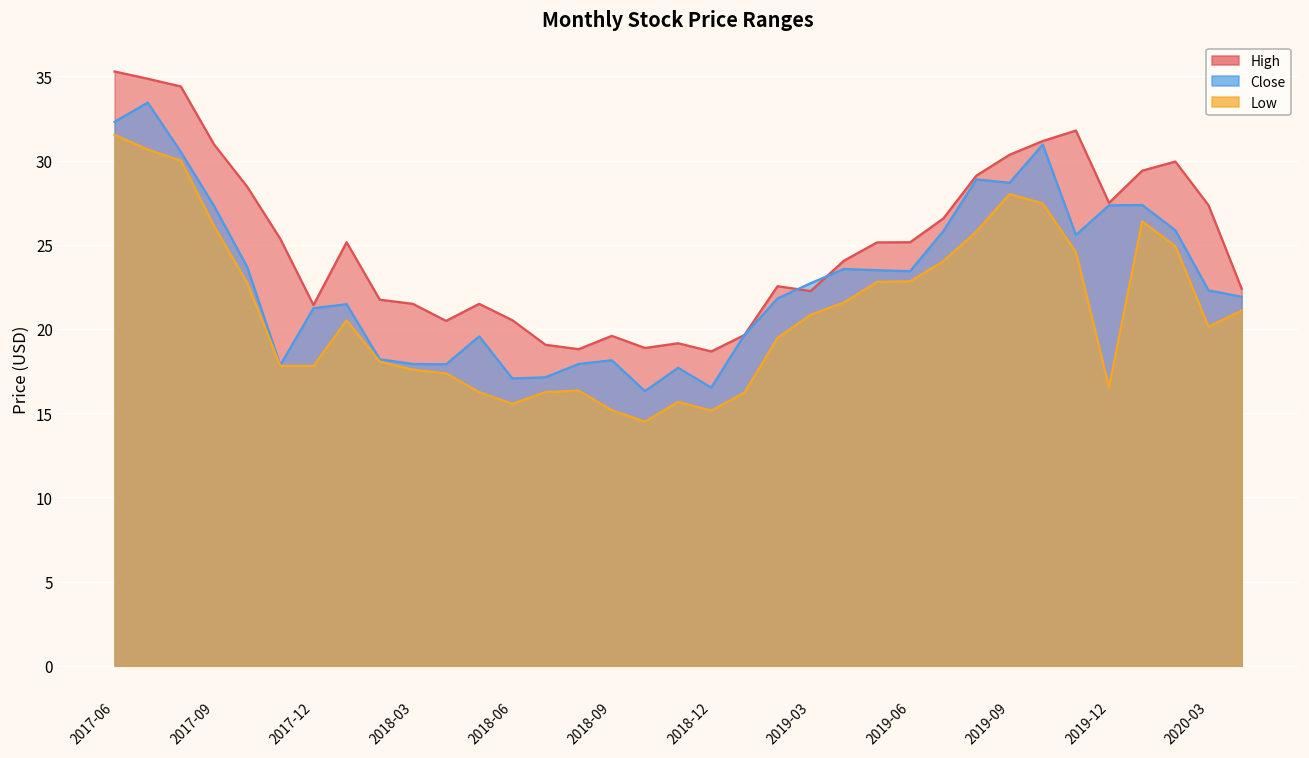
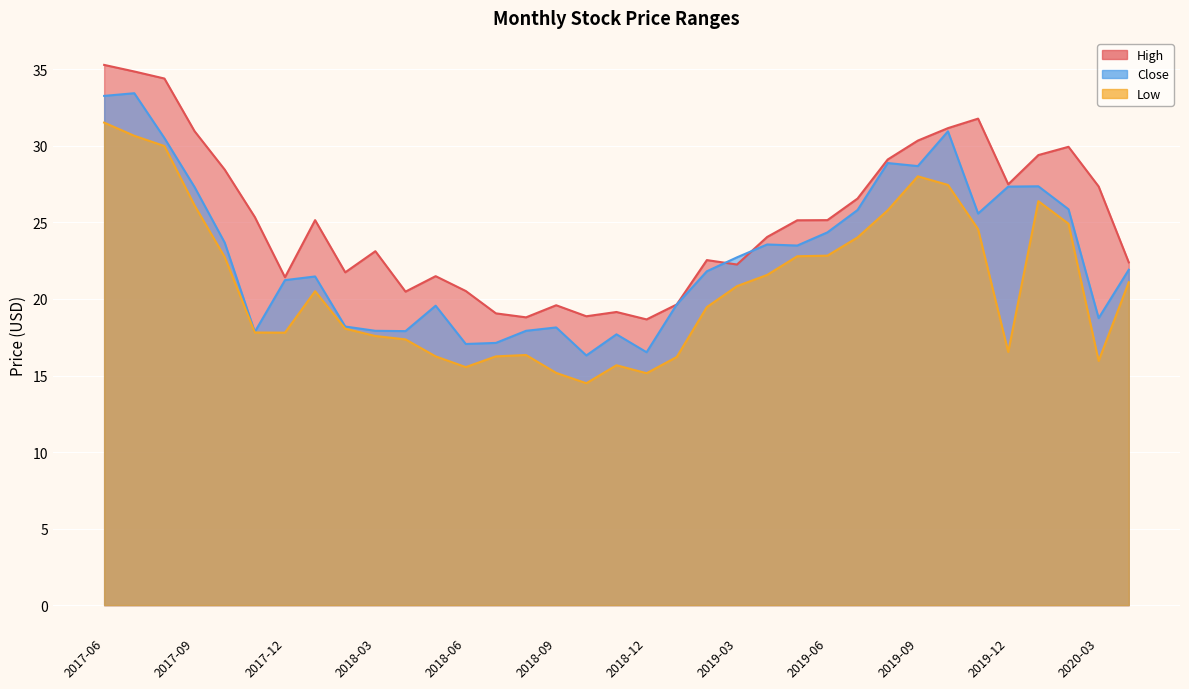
  {
    "High": {
      "2017-06": 35.3,
      "2017-09": 31.0,
      "2017-12": 21.4,
-     "2018-03": 21.5,
+     "2018-03": 23.1,
      "2018-06": 20.5,
      "2018-09": 19.6,
      "2018-12": 18.7,
      "2019-03": 22.3,
      "2019-06": 25.2,
      "2019-09": 30.3,
      "2020-03": 27.4
    },
    "Close": {
-     "2017-06": 32.3,
+     "2017-06": 33.3,
      "2017-09": 27.3,
      "2017-12": 21.2,
      "2018-03": 17.9,
      "2018-06": 17.1,
      "2018-09": 18.1,
      "2018-12": 16.5,
      "2019-03": 22.7,
-     "2019-06": 23.4,
+     "2019-06": 24.4,
      "2019-09": 28.7,
-     "2020-03": 22.3
+     "2020-03": 18.7
    },
    "Low": {
      "2017-06": 31.5,
      "2017-09": 26.1,
      "2017-12": 17.8,
      "2018-03": 17.6,
      "2018-06": 15.6,
      "2018-09": 15.2,
      "2018-12": 15.2,
      "2019-03": 20.8,
      "2019-06": 22.8,
      "2019-09": 28.0,
      "2019-12": 16.5,
-     "2020-03": 20.1
+     "2020-03": 16.0
    }
  }
